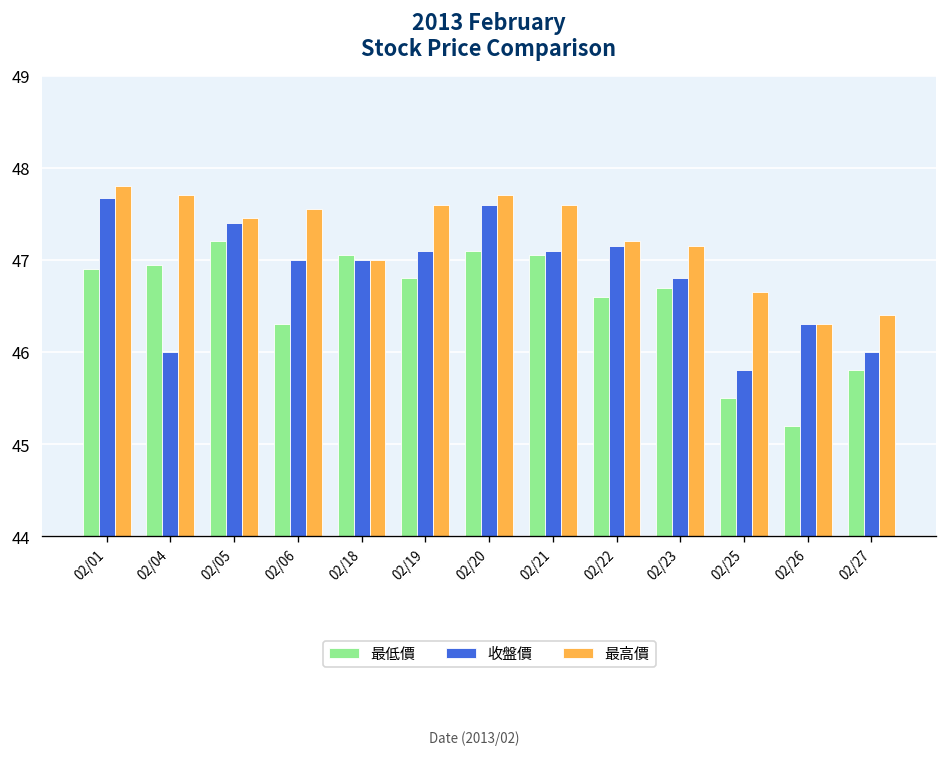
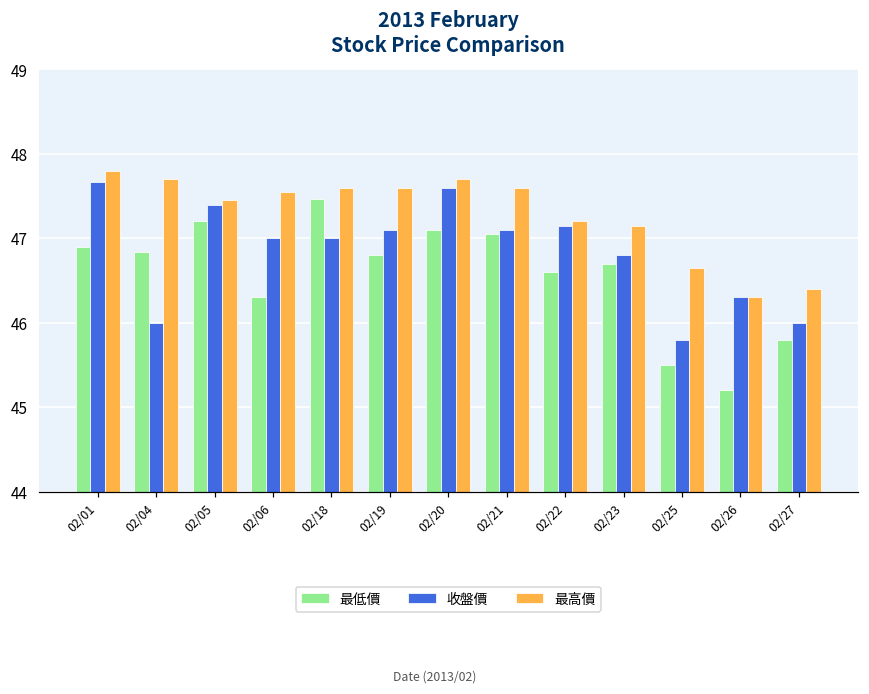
  {
    "最低價": {
      "02/01": 46.9,
-     "02/04": 47.0,
+     "02/04": 46.8,
      "02/05": 47.2,
      "02/06": 46.3,
-     "02/18": 47.1,
+     "02/18": 47.5,
      "02/19": 46.8,
      "02/20": 47.1,
      "02/21": 47.1,
      "02/22": 46.6,
      "02/23": 46.7,
      "02/25": 45.5,
      "02/26": 45.2,
      "02/27": 45.8
    },
    "收盤價": {
      "02/01": 47.7,
      "02/04": 46.0,
      "02/05": 47.4,
      "02/06": 47.0,
      "02/18": 47.0,
      "02/19": 47.1,
      "02/20": 47.6,
      "02/21": 47.1,
      "02/22": 47.2,
      "02/23": 46.8,
      "02/25": 45.8,
      "02/26": 46.3,
      "02/27": 46.0
    },
    "最高價": {
      "02/01": 47.8,
      "02/04": 47.7,
      "02/05": 47.5,
      "02/06": 47.6,
-     "02/18": 47.0,
+     "02/18": 47.6,
      "02/19": 47.6,
      "02/20": 47.7,
      "02/21": 47.6,
      "02/22": 47.2,
      "02/23": 47.2,
      "02/25": 46.7,
      "02/26": 46.3,
      "02/27": 46.4
    }
  }
